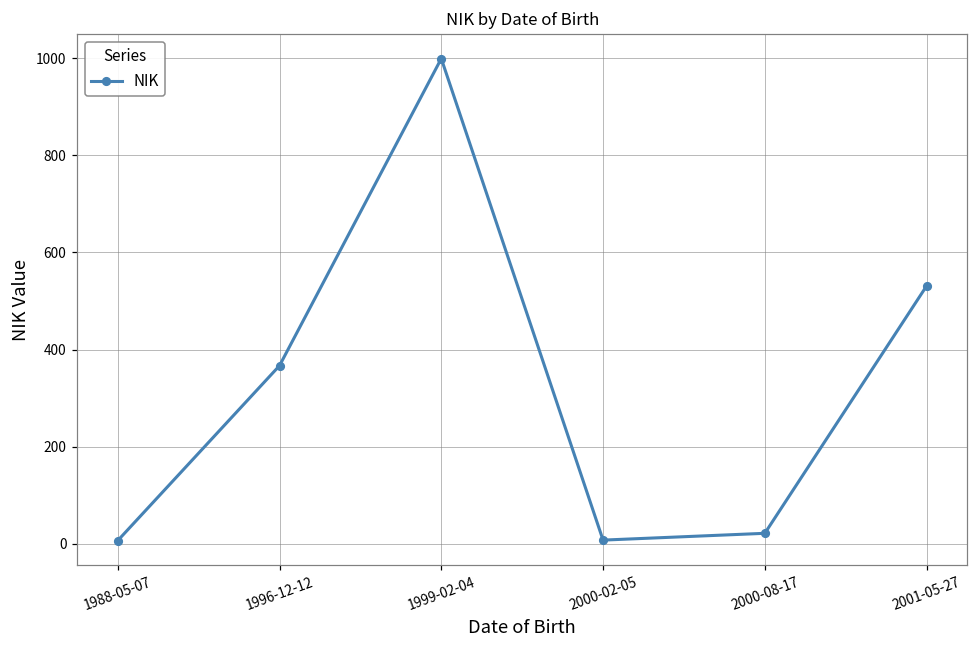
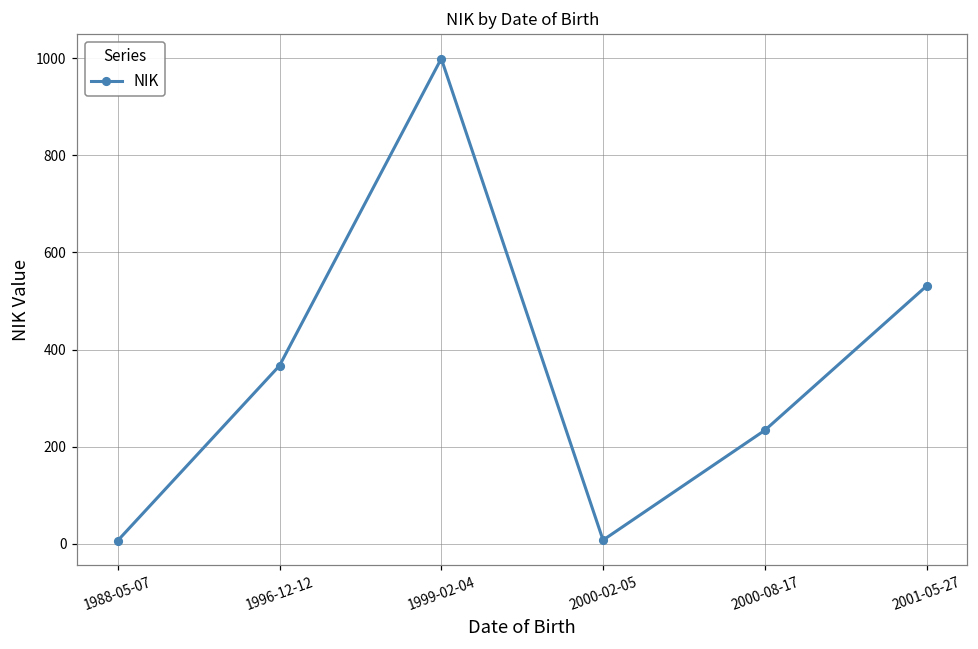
  {
    "1988-05-07": 10,
    "1996-12-12": 370,
    "1999-02-04": 1000,
    "2000-02-05": 10,
-   "2000-08-17": 20,
+   "2000-08-17": 230,
    "2001-05-27": 530
  }
